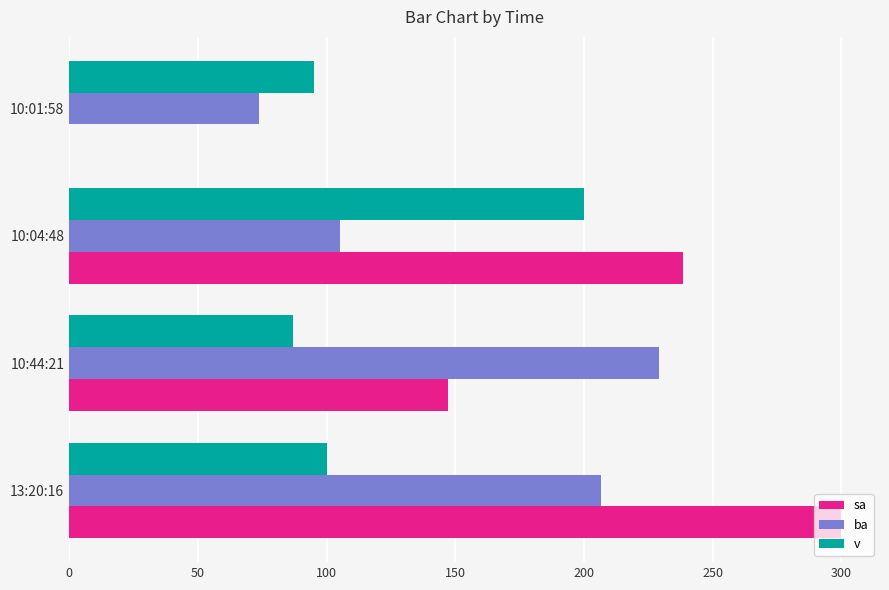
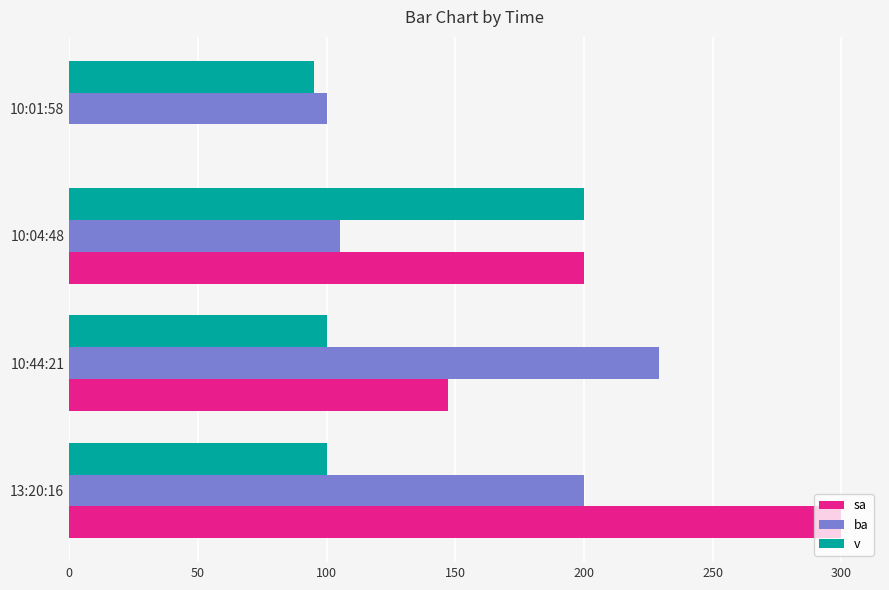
  {
    "sa": {
      "10:01:58": 0,
-     "10:04:48": 239,
+     "10:04:48": 200,
      "10:44:21": 147
    },
    "ba": {
-     "10:01:58": 74,
+     "10:01:58": 100,
      "10:04:48": 105,
      "10:44:21": 229,
-     "13:20:16": 207
+     "13:20:16": 200
    },
    "v": {
      "10:01:58": 95,
      "10:04:48": 200,
-     "10:44:21": 87,
+     "10:44:21": 100,
      "13:20:16": 100
    }
  }
